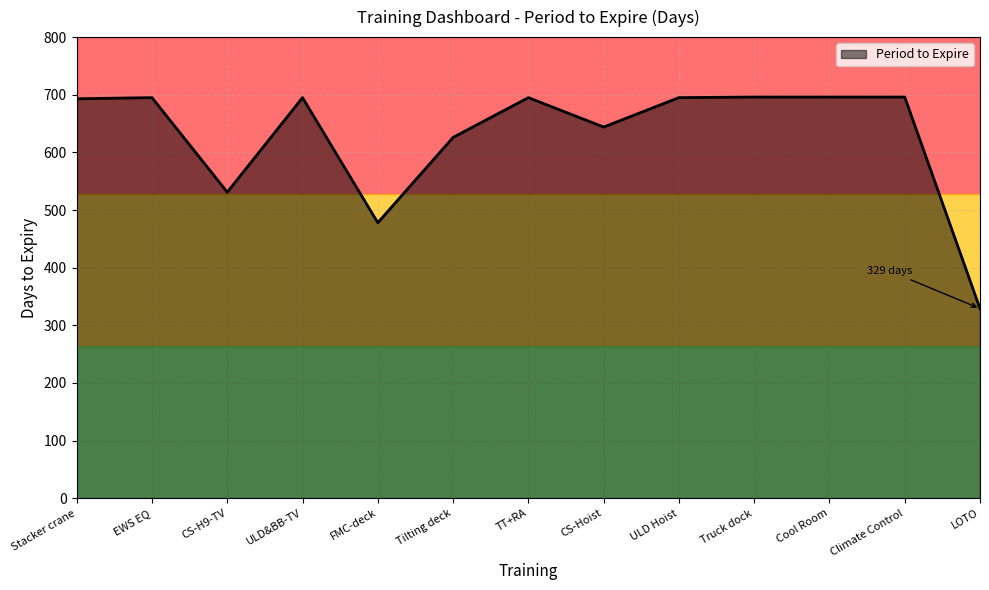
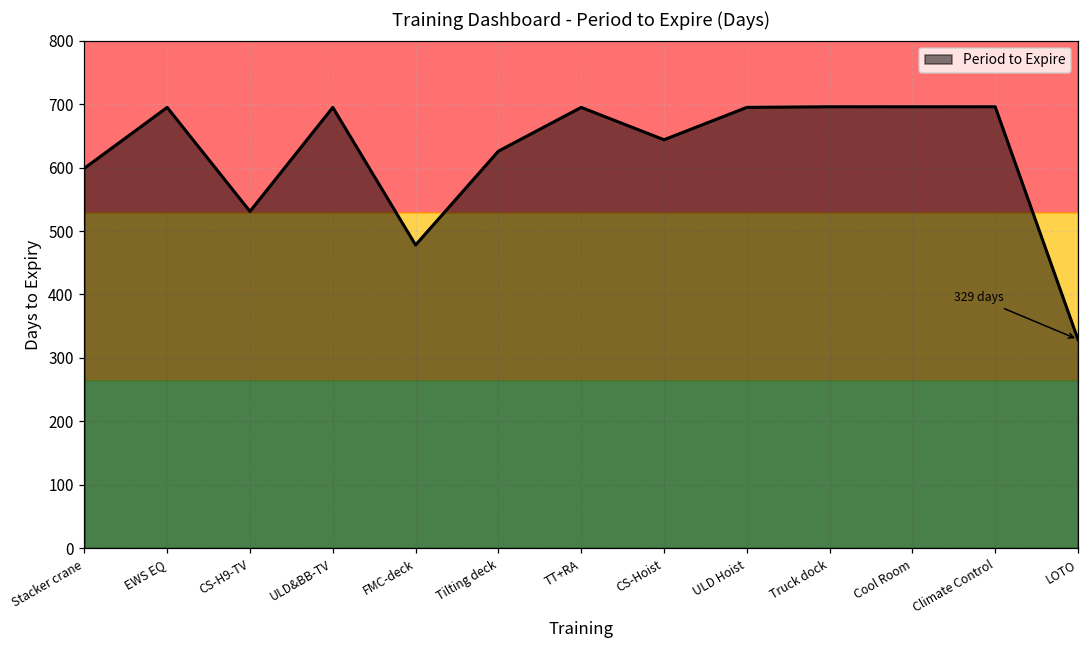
  {
-   "Stacker crane": 690,
+   "Stacker crane": 600,
    "EWS EQ": 700,
    "CS-H9-TV": 530,
    "ULD&BB-TV": 700,
    "FMC-deck": 480,
    "Tilting deck": 630,
    "TT+RA": 700,
    "CS-Hoist": 640,
    "ULD Hoist": 700,
    "Truck dock": 700,
    "Cool Room": 700,
    "Climate Control": 700
  }
